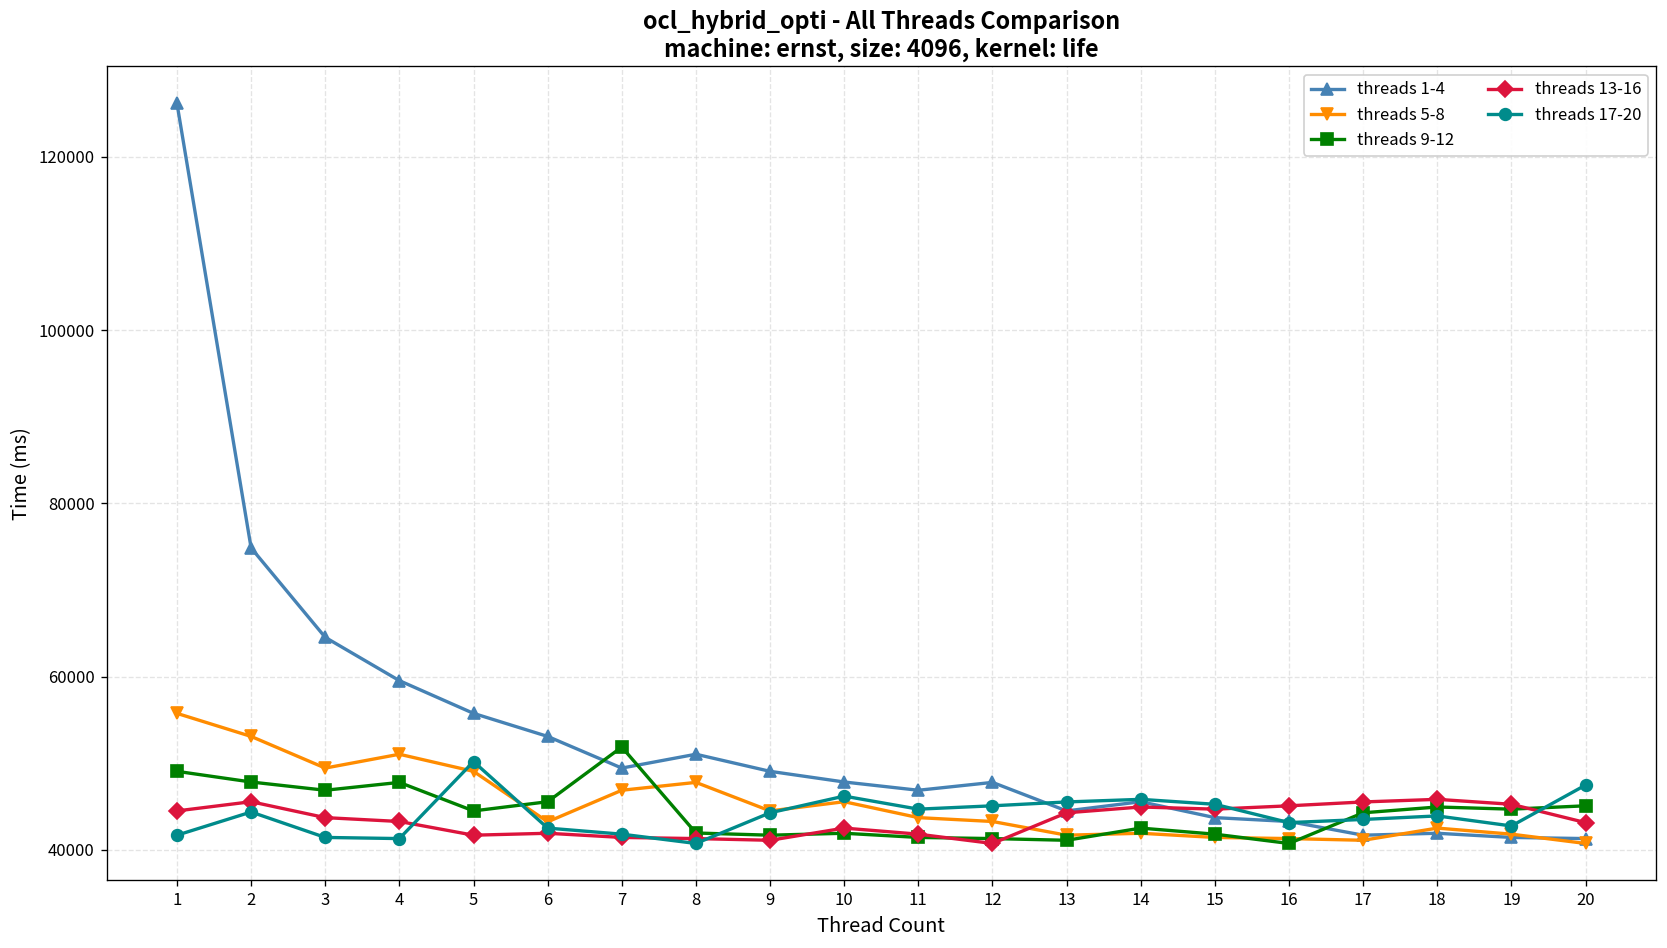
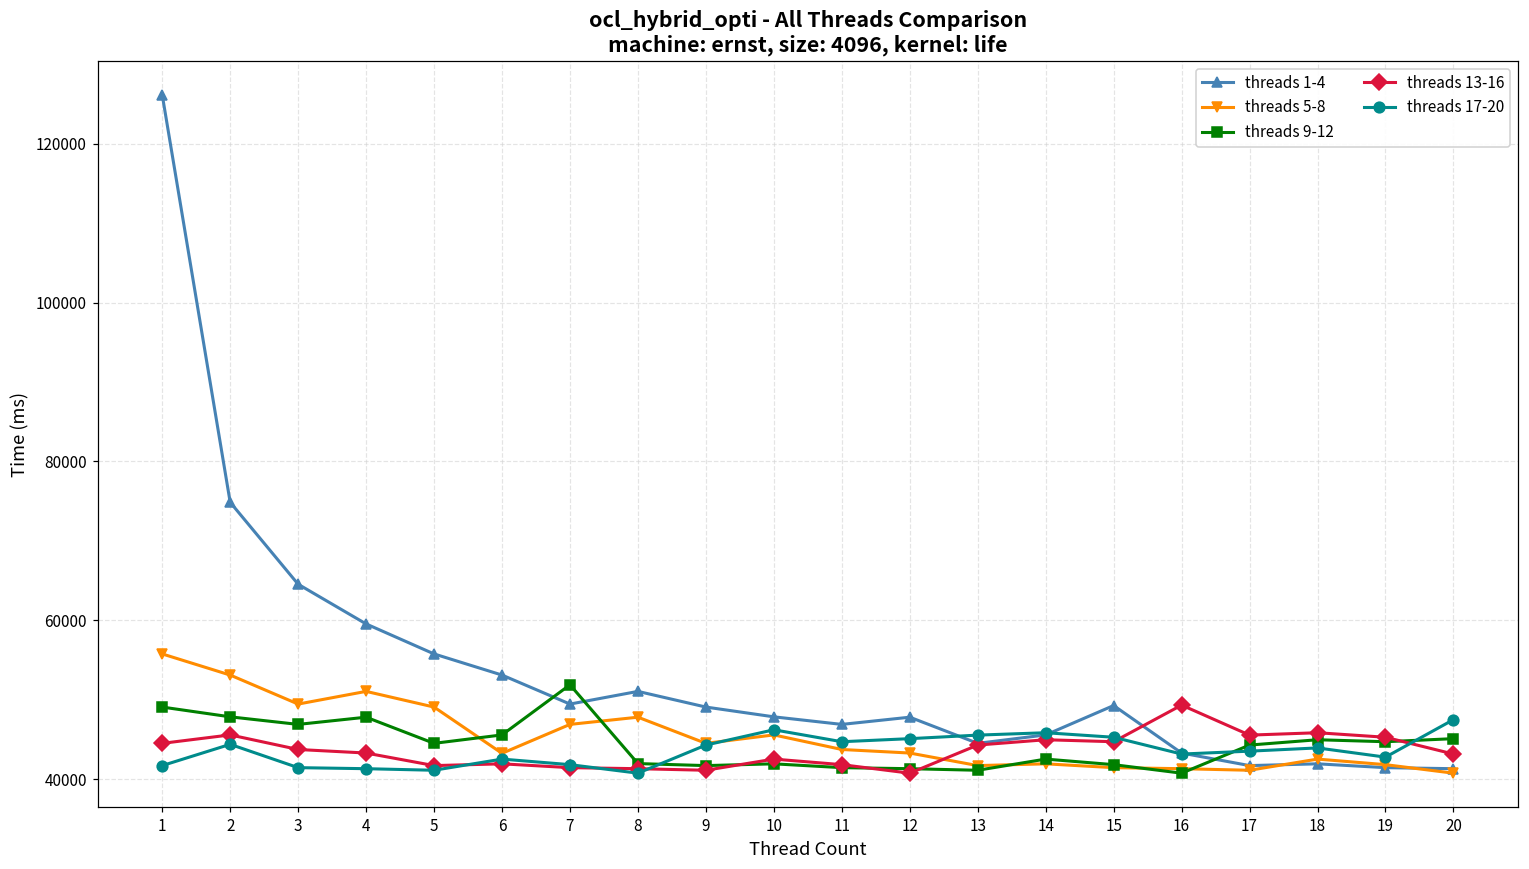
  {
    "threads 1-4": {
      "1": 126000,
      "2": 75000,
      "3": 65000,
      "4": 60000,
      "5": 56000,
      "6": 53000,
      "7": 49000,
      "8": 51000,
      "9": 49000,
      "10": 48000,
      "11": 47000,
      "12": 48000,
-     "15": 44000,
+     "15": 49000,
      "17": 42000,
      "18": 42000,
      "19": 41000,
      "20": 41000
    },
    "threads 5-8": {
      "1": 56000,
      "2": 53000,
      "3": 49000,
      "4": 51000,
      "5": 49000,
      "6": 43000,
      "7": 47000,
      "8": 48000,
      "10": 46000,
      "11": 44000,
      "12": 43000,
      "13": 42000,
      "14": 42000,
      "15": 41000,
      "16": 41000,
      "17": 41000,
      "18": 43000,
      "19": 42000,
      "20": 41000
    },
    "threads 9-12": {
      "1": 49000,
      "2": 48000,
      "3": 47000,
      "4": 48000,
      "5": 44000,
      "6": 46000,
      "7": 52000,
      "8": 42000,
      "9": 42000,
      "10": 42000,
      "11": 41000,
      "12": 41000,
      "13": 41000,
      "14": 43000,
      "15": 42000,
      "16": 41000,
      "17": 44000,
      "18": 45000,
      "19": 45000,
      "20": 45000
    },
    "threads 13-16": {
      "1": 44000,
      "2": 46000,
      "3": 44000,
      "4": 43000,
      "5": 42000,
      "6": 42000,
      "7": 41000,
      "8": 41000,
      "9": 41000,
      "10": 43000,
      "11": 42000,
      "12": 41000,
      "14": 45000,
      "15": 45000,
-     "16": 45000,
+     "16": 49000,
      "17": 46000,
      "18": 46000,
      "19": 45000,
      "20": 43000
    },
    "threads 17-20": {
      "1": 42000,
      "2": 44000,
      "3": 41000,
      "4": 41000,
-     "5": 50000,
+     "5": 41000,
      "6": 43000,
      "7": 42000,
      "8": 41000,
      "10": 46000,
      "11": 45000,
      "12": 45000,
      "13": 46000,
      "15": 45000,
      "17": 44000,
      "18": 44000,
      "19": 43000,
      "20": 47000
    }
  }
